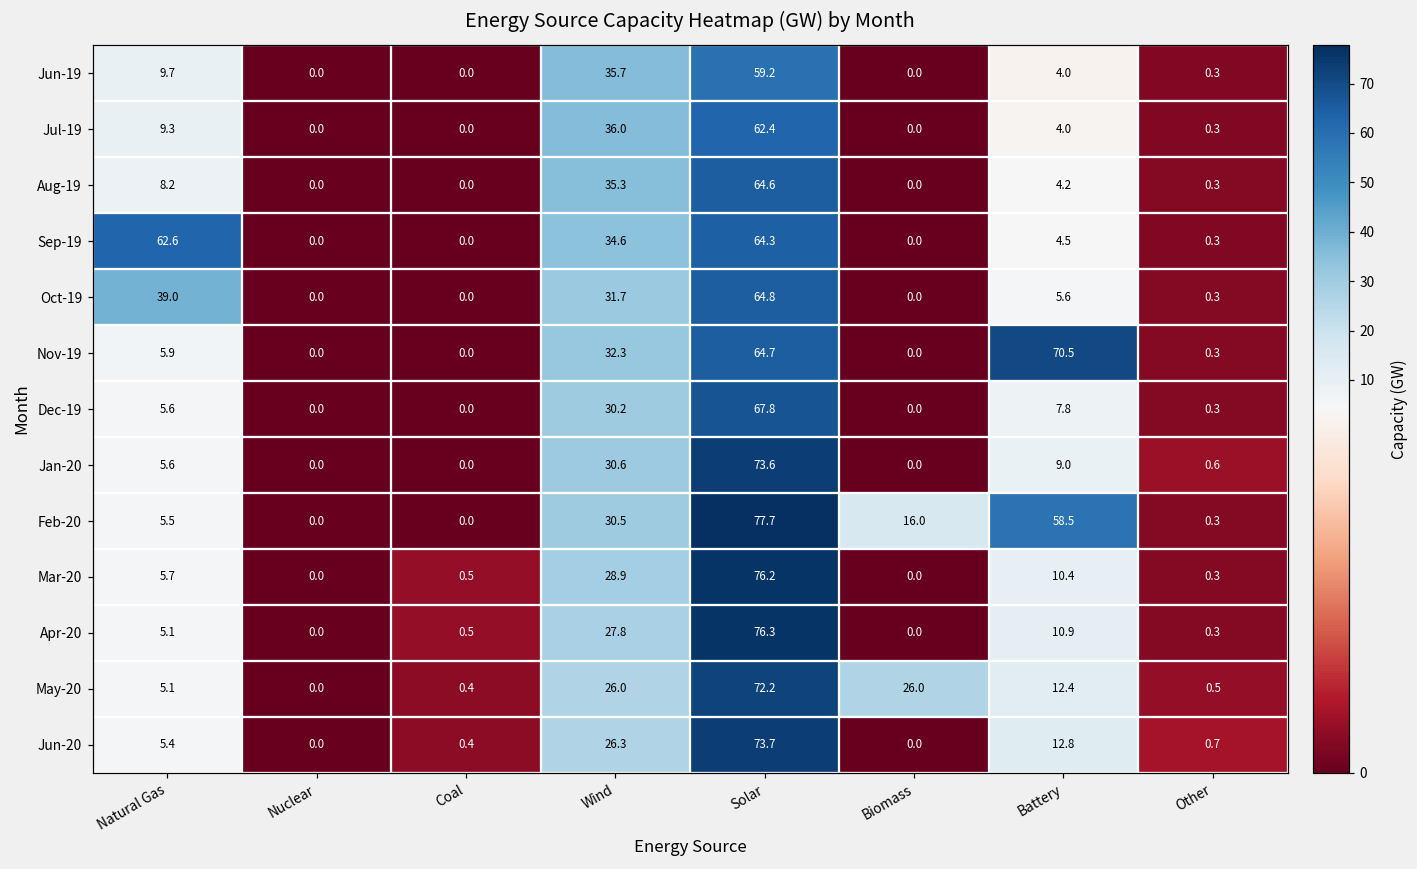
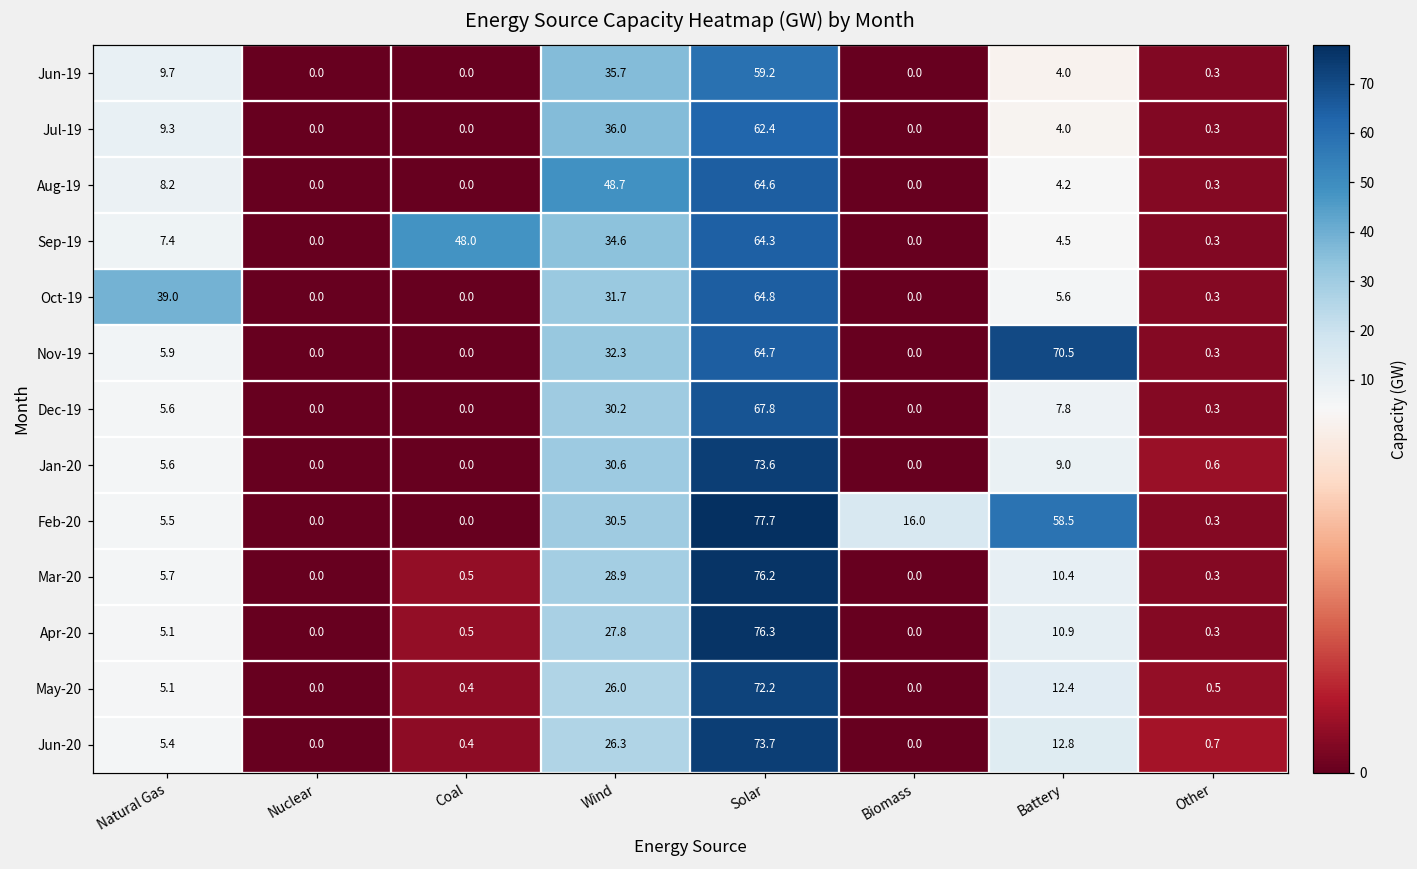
  {
    "Jun-19": {
      "Natural Gas": 9.7,
      "Nuclear": 0.0,
      "Coal": 0.0,
      "Wind": 35.7,
      "Solar": 59.2,
      "Biomass": 0.0,
      "Battery": 4.0,
      "Other": 0.3
    },
    "Jul-19": {
      "Natural Gas": 9.3,
      "Nuclear": 0.0,
      "Coal": 0.0,
      "Wind": 36.0,
      "Solar": 62.4,
      "Biomass": 0.0,
      "Battery": 4.0,
      "Other": 0.3
    },
    "Aug-19": {
      "Natural Gas": 8.2,
      "Nuclear": 0.0,
      "Coal": 0.0,
-     "Wind": 35.3,
+     "Wind": 48.7,
      "Solar": 64.6,
      "Biomass": 0.0,
      "Battery": 4.2,
      "Other": 0.3
    },
    "Sep-19": {
-     "Natural Gas": 62.6,
+     "Natural Gas": 7.4,
      "Nuclear": 0.0,
-     "Coal": 0.0,
+     "Coal": 48.0,
      "Wind": 34.6,
      "Solar": 64.3,
      "Biomass": 0.0,
      "Battery": 4.5,
      "Other": 0.3
    },
    "Oct-19": {
      "Natural Gas": 39.0,
      "Nuclear": 0.0,
      "Coal": 0.0,
      "Wind": 31.7,
      "Solar": 64.8,
      "Biomass": 0.0,
      "Battery": 5.6,
      "Other": 0.3
    },
    "Nov-19": {
      "Natural Gas": 5.9,
      "Nuclear": 0.0,
      "Coal": 0.0,
      "Wind": 32.3,
      "Solar": 64.7,
      "Biomass": 0.0,
      "Battery": 70.5,
      "Other": 0.3
    },
    "Dec-19": {
      "Natural Gas": 5.6,
      "Nuclear": 0.0,
      "Coal": 0.0,
      "Wind": 30.2,
      "Solar": 67.8,
      "Biomass": 0.0,
      "Battery": 7.8,
      "Other": 0.3
    },
    "Jan-20": {
      "Natural Gas": 5.6,
      "Nuclear": 0.0,
      "Coal": 0.0,
      "Wind": 30.6,
      "Solar": 73.6,
      "Biomass": 0.0,
      "Battery": 9.0,
      "Other": 0.6
    },
    "Feb-20": {
      "Natural Gas": 5.5,
      "Nuclear": 0.0,
      "Coal": 0.0,
      "Wind": 30.5,
      "Solar": 77.7,
      "Biomass": 16.0,
      "Battery": 58.5,
      "Other": 0.3
    },
    "Mar-20": {
      "Natural Gas": 5.7,
      "Nuclear": 0.0,
      "Coal": 0.5,
      "Wind": 28.9,
      "Solar": 76.2,
      "Biomass": 0.0,
      "Battery": 10.4,
      "Other": 0.3
    },
    "Apr-20": {
      "Natural Gas": 5.1,
      "Nuclear": 0.0,
      "Coal": 0.5,
      "Wind": 27.8,
      "Solar": 76.3,
      "Biomass": 0.0,
      "Battery": 10.9,
      "Other": 0.3
    },
    "May-20": {
      "Natural Gas": 5.1,
      "Nuclear": 0.0,
      "Coal": 0.4,
      "Wind": 26.0,
      "Solar": 72.2,
-     "Biomass": 26.0,
+     "Biomass": 0.0,
      "Battery": 12.4,
      "Other": 0.5
    },
    "Jun-20": {
      "Natural Gas": 5.4,
      "Nuclear": 0.0,
      "Coal": 0.4,
      "Wind": 26.3,
      "Solar": 73.7,
      "Biomass": 0.0,
      "Battery": 12.8,
      "Other": 0.7
    }
  }
